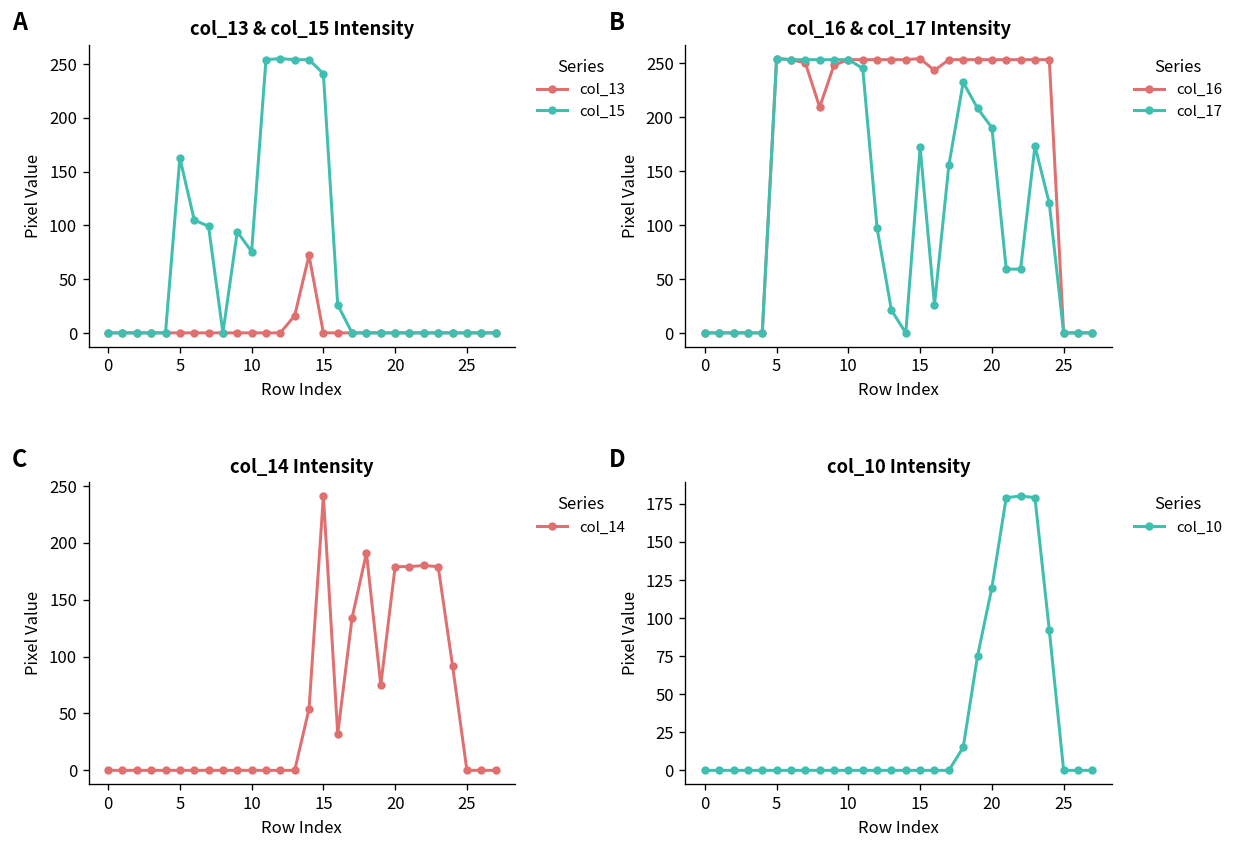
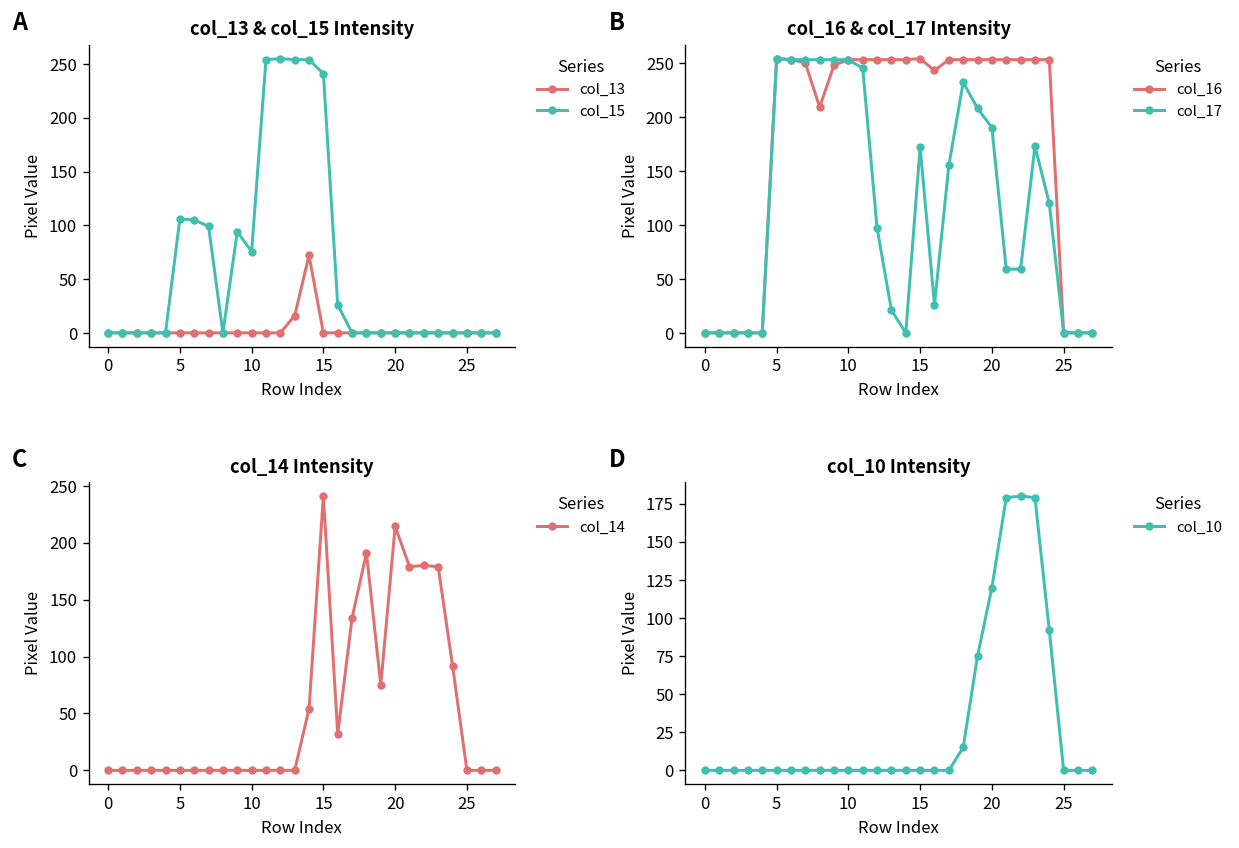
  {
    "col_13 & col_15 Intensity": {
      "col_13": {
        "5": 0,
        "10": 0,
        "15": 0
      },
      "col_15": {
-       "5": 160,
+       "5": 110,
        "10": 80,
        "15": 240
      }
    },
    "col_16 & col_17 Intensity": {
      "col_16": {
        "15": 250,
        "20": 250
      },
      "col_17": {
        "15": 170,
        "20": 190
      }
    },
    "col_14 Intensity": {
      "0": 0,
      "5": 0,
      "10": 0,
      "15": 240,
-     "20": 180,
+     "20": 210,
      "25": 0
    },
    "col_10 Intensity": {
      "0": 0,
      "5": 0,
      "10": 0,
      "15": 0,
      "20": 120,
      "25": 0
    }
  }
